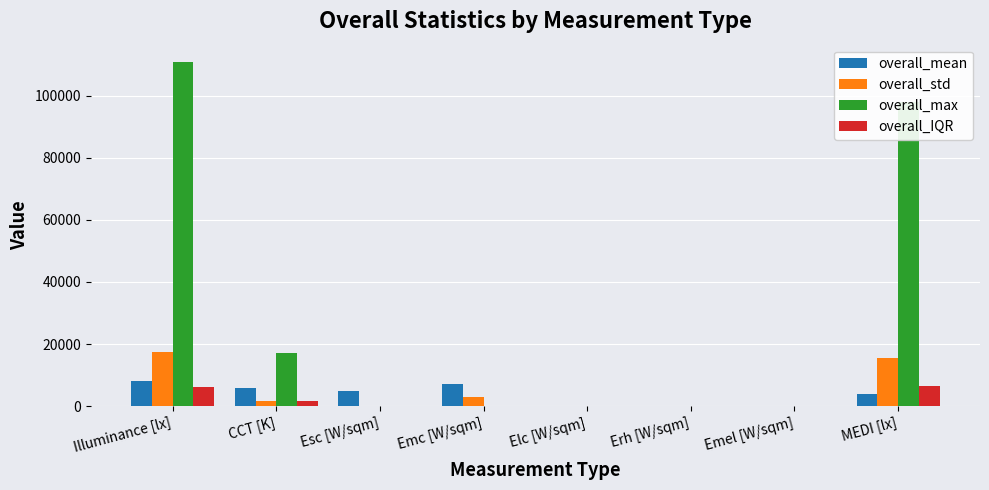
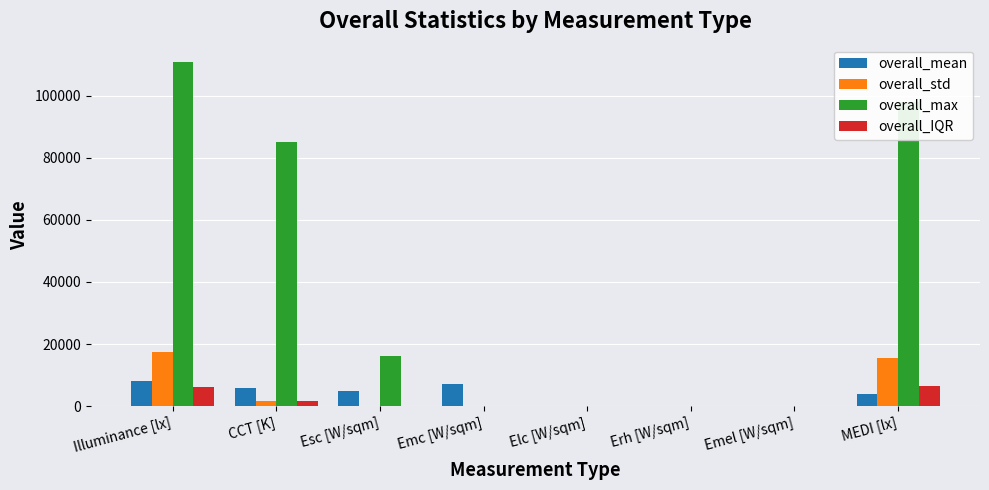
  {
    "overall_mean": {
      "Illuminance [lx]": 8000,
      "CCT [K]": 6000,
      "Esc [W/sqm]": 5000,
      "Emc [W/sqm]": 7000,
      "MEDI [lx]": 4000
    },
    "overall_std": {
      "Illuminance [lx]": 17000,
      "CCT [K]": 2000,
-     "Emc [W/sqm]": 3000,
+     "Emc [W/sqm]": 0,
      "MEDI [lx]": 15000
    },
    "overall_max": {
      "Illuminance [lx]": 111000,
-     "CCT [K]": 17000,
-     "Esc [W/sqm]": 0
+     "CCT [K]": 85000,
+     "Esc [W/sqm]": 16000
    },
    "overall_IQR": {
      "Illuminance [lx]": 6000,
      "CCT [K]": 2000,
      "MEDI [lx]": 7000
    }
  }
